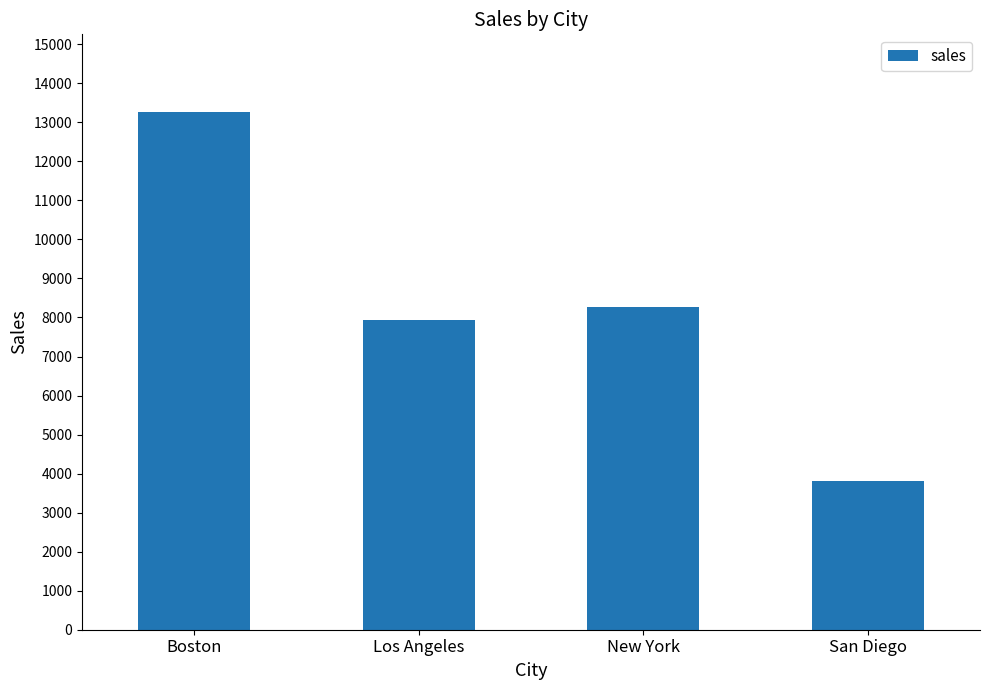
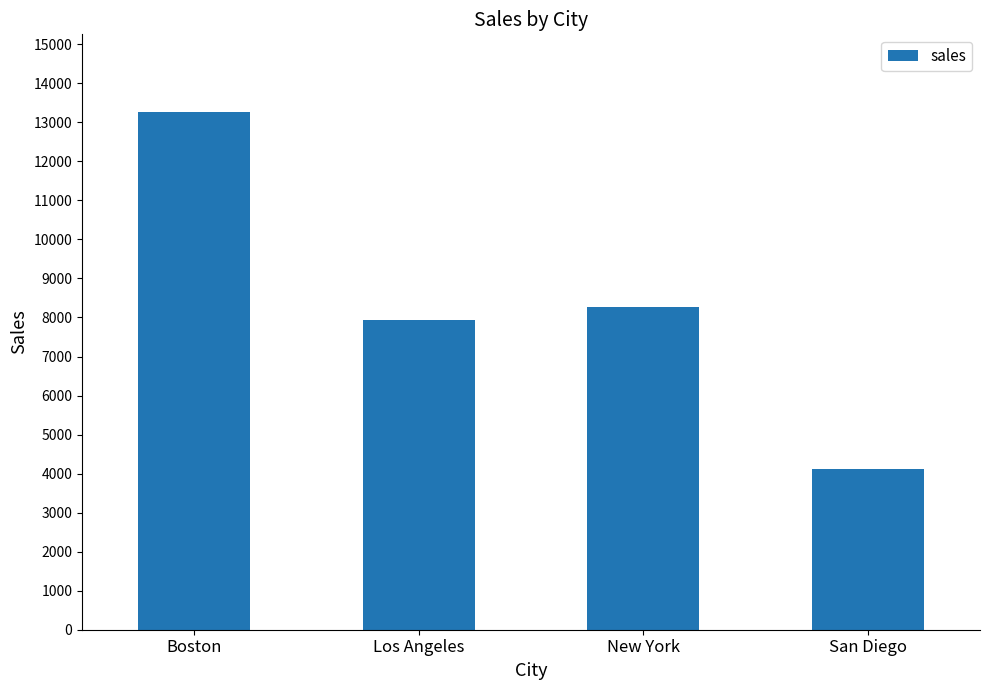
  {
    "Boston": 13300,
    "Los Angeles": 7900,
    "New York": 8300,
-   "San Diego": 3800
+   "San Diego": 4100
  }
